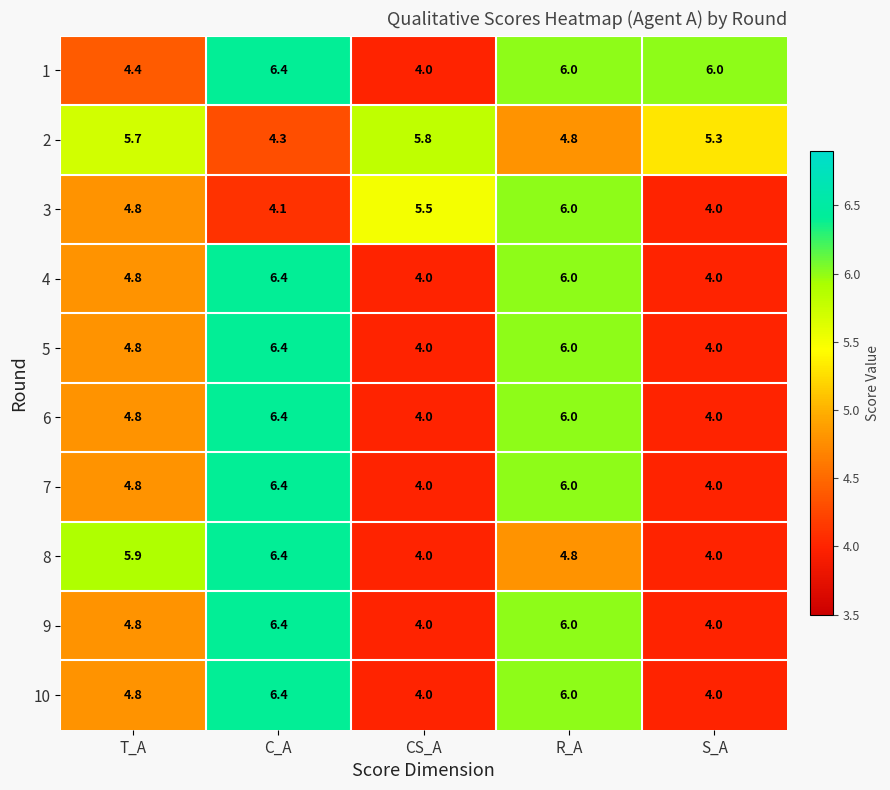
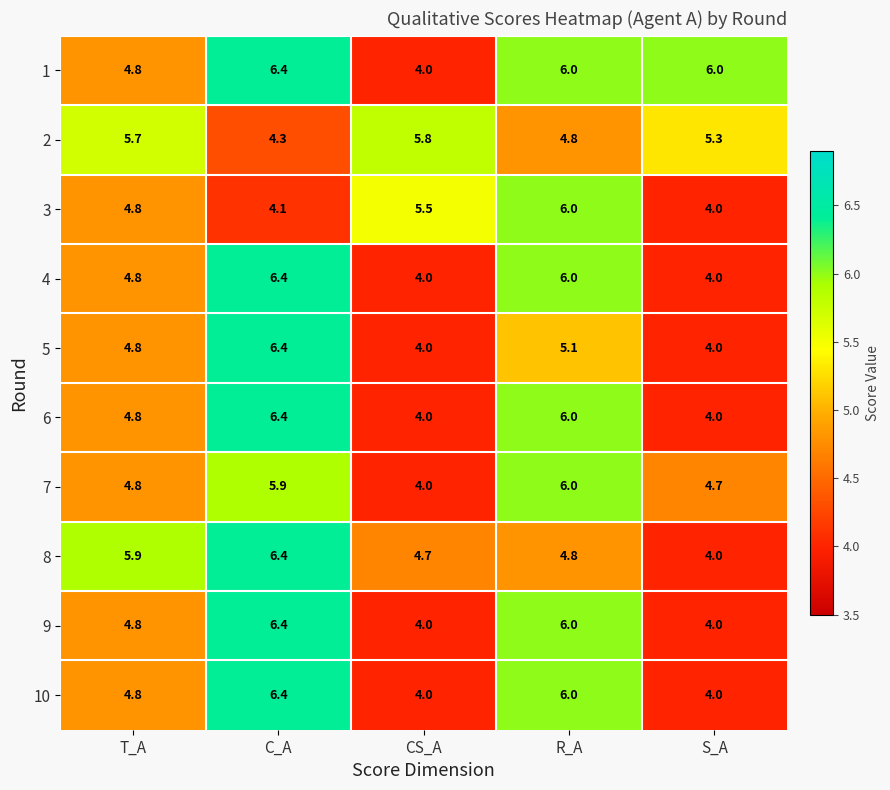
  {
    "1": {
-     "T_A": 4.4,
+     "T_A": 4.8,
      "C_A": 6.4,
      "CS_A": 4.0,
      "R_A": 6.0,
      "S_A": 6.0
    },
    "2": {
      "T_A": 5.7,
      "C_A": 4.3,
      "CS_A": 5.8,
      "R_A": 4.8,
      "S_A": 5.3
    },
    "3": {
      "T_A": 4.8,
      "C_A": 4.1,
      "CS_A": 5.5,
      "R_A": 6.0,
      "S_A": 4.0
    },
    "4": {
      "T_A": 4.8,
      "C_A": 6.4,
      "CS_A": 4.0,
      "R_A": 6.0,
      "S_A": 4.0
    },
    "5": {
      "T_A": 4.8,
      "C_A": 6.4,
      "CS_A": 4.0,
-     "R_A": 6.0,
+     "R_A": 5.1,
      "S_A": 4.0
    },
    "6": {
      "T_A": 4.8,
      "C_A": 6.4,
      "CS_A": 4.0,
      "R_A": 6.0,
      "S_A": 4.0
    },
    "7": {
      "T_A": 4.8,
-     "C_A": 6.4,
+     "C_A": 5.9,
      "CS_A": 4.0,
      "R_A": 6.0,
-     "S_A": 4.0
+     "S_A": 4.7
    },
    "8": {
      "T_A": 5.9,
      "C_A": 6.4,
-     "CS_A": 4.0,
+     "CS_A": 4.7,
      "R_A": 4.8,
      "S_A": 4.0
    },
    "9": {
      "T_A": 4.8,
      "C_A": 6.4,
      "CS_A": 4.0,
      "R_A": 6.0,
      "S_A": 4.0
    },
    "10": {
      "T_A": 4.8,
      "C_A": 6.4,
      "CS_A": 4.0,
      "R_A": 6.0,
      "S_A": 4.0
    }
  }
